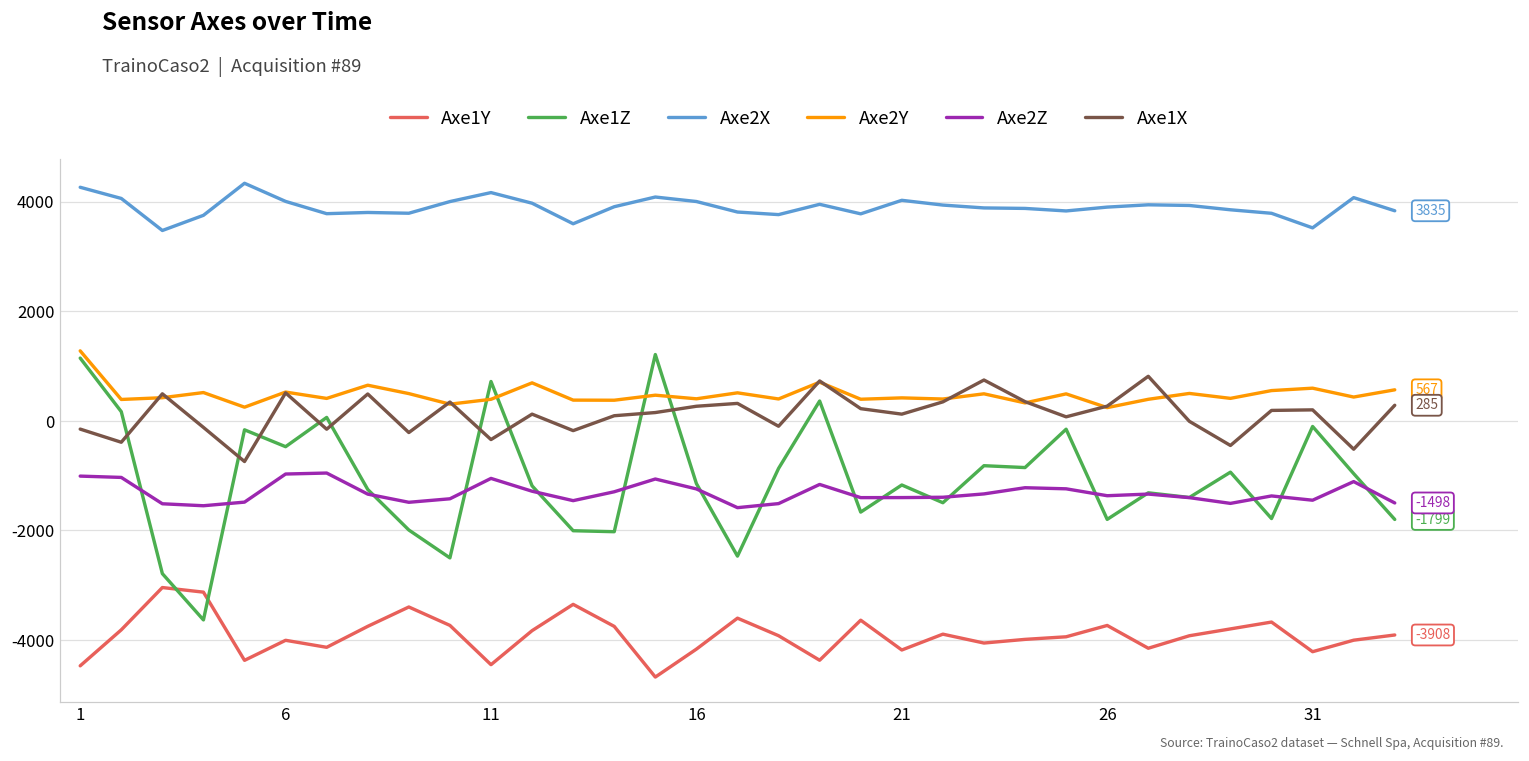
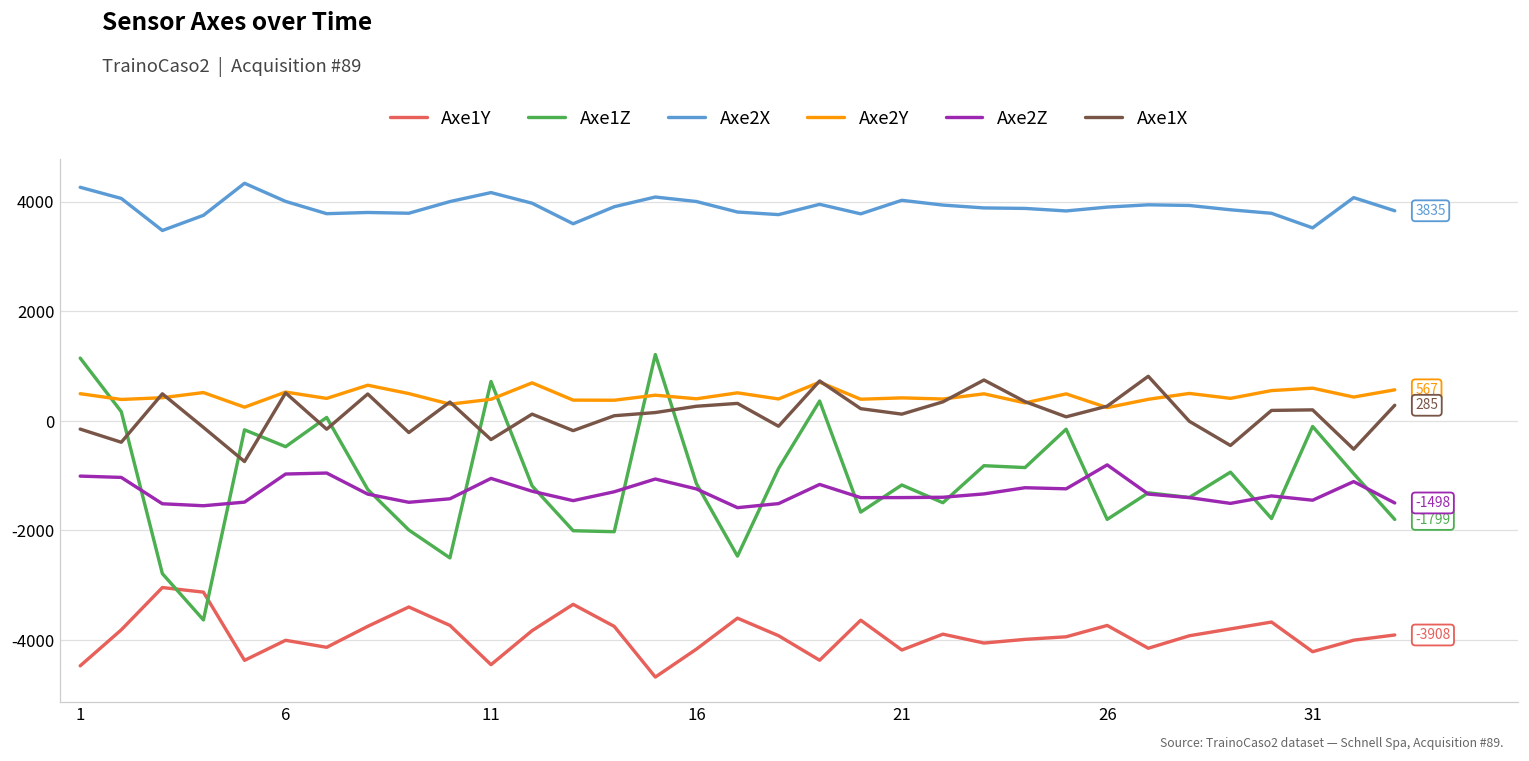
  {
    "Axe1Y": {
      "1": -4500,
      "6": -4000,
      "11": -4500,
      "16": -4200,
      "21": -4200,
      "26": -3700,
      "31": -4200
    },
    "Axe1Z": {
      "1": 1100,
      "6": -500,
      "11": 700,
      "16": -1100,
      "21": -1200,
      "26": -1800,
      "31": -100
    },
    "Axe2X": {
      "1": 4300,
      "6": 4000,
      "11": 4200,
      "16": 4000,
      "21": 4000,
      "26": 3900,
      "31": 3500
    },
    "Axe2Y": {
-     "1": 1300,
+     "1": 500,
      "11": 400,
      "16": 400,
      "21": 400,
      "31": 600
    },
    "Axe2Z": {
      "1": -1000,
      "6": -1000,
      "11": -1100,
      "16": -1200,
      "21": -1400,
-     "26": -1400,
+     "26": -800,
      "31": -1400
    },
    "Axe1X": {
      "1": -200,
      "11": -300,
      "16": 300,
      "21": 100,
      "31": 200
    }
  }
